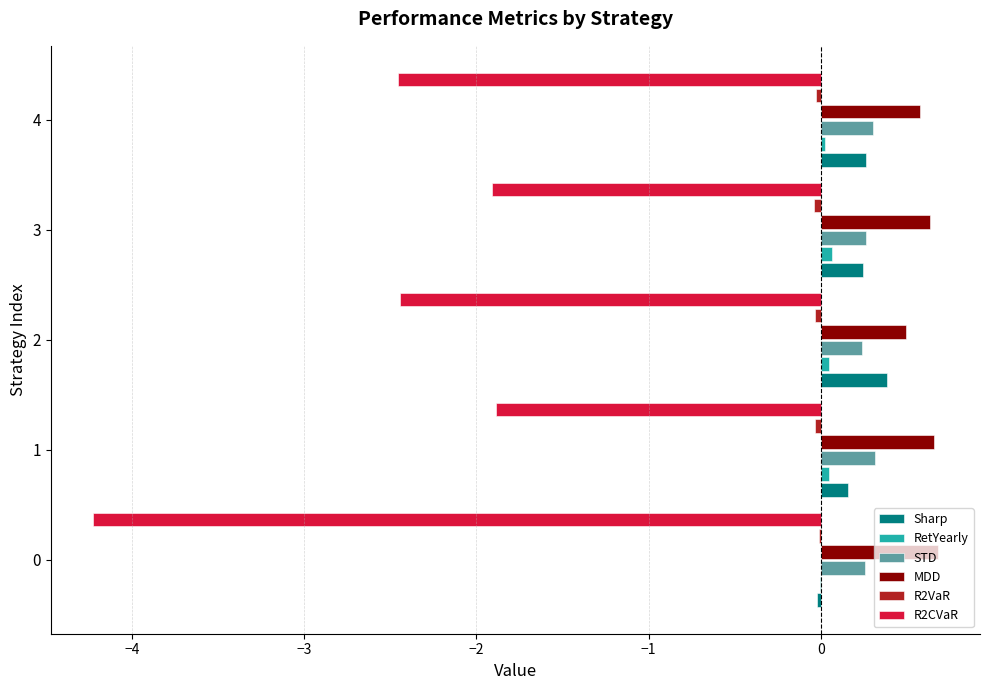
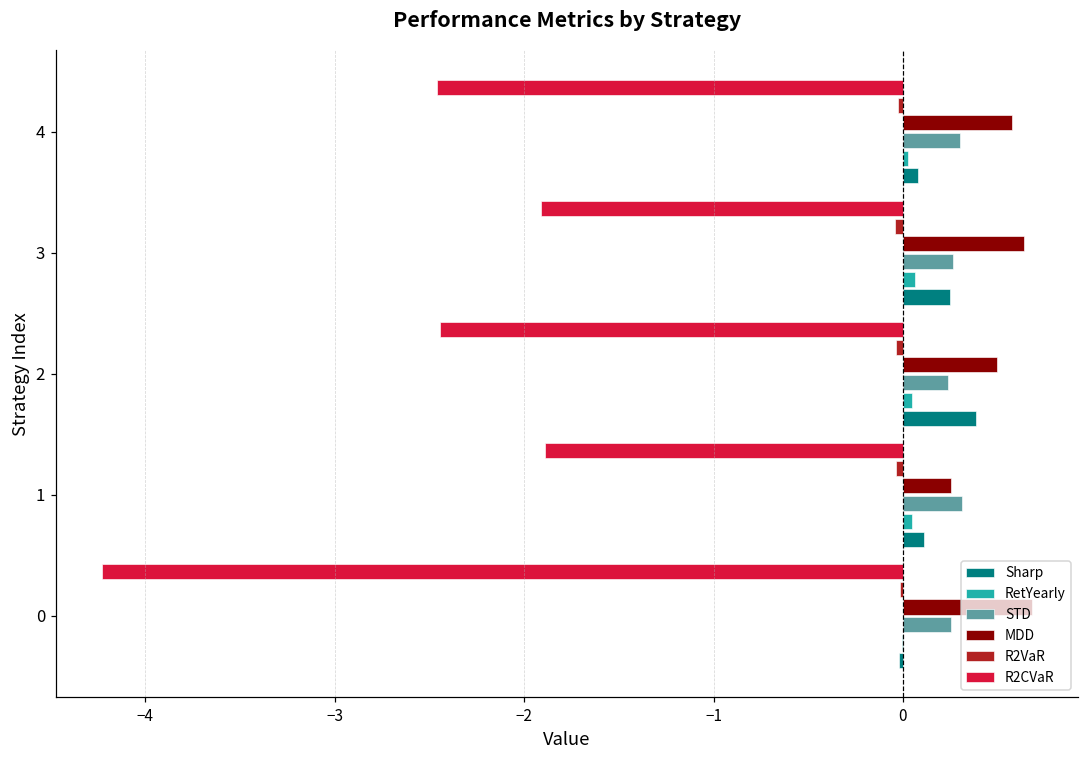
  {
    "Sharp": {
-     "4": 0.26,
+     "4": 0.08,
      "3": 0.25,
      "2": 0.39,
-     "1": 0.16,
+     "1": 0.11,
      "0": -0.02
    },
    "RetYearly": {
      "4": 0.02,
      "3": 0.06,
      "2": 0.05,
      "1": 0.05
    },
    "STD": {
      "4": 0.30,
      "3": 0.26,
      "2": 0.24,
      "1": 0.31,
      "0": 0.26
    },
    "MDD": {
      "4": 0.58,
      "3": 0.64,
      "2": 0.50,
-     "1": 0.66
+     "1": 0.26
    }
  }
